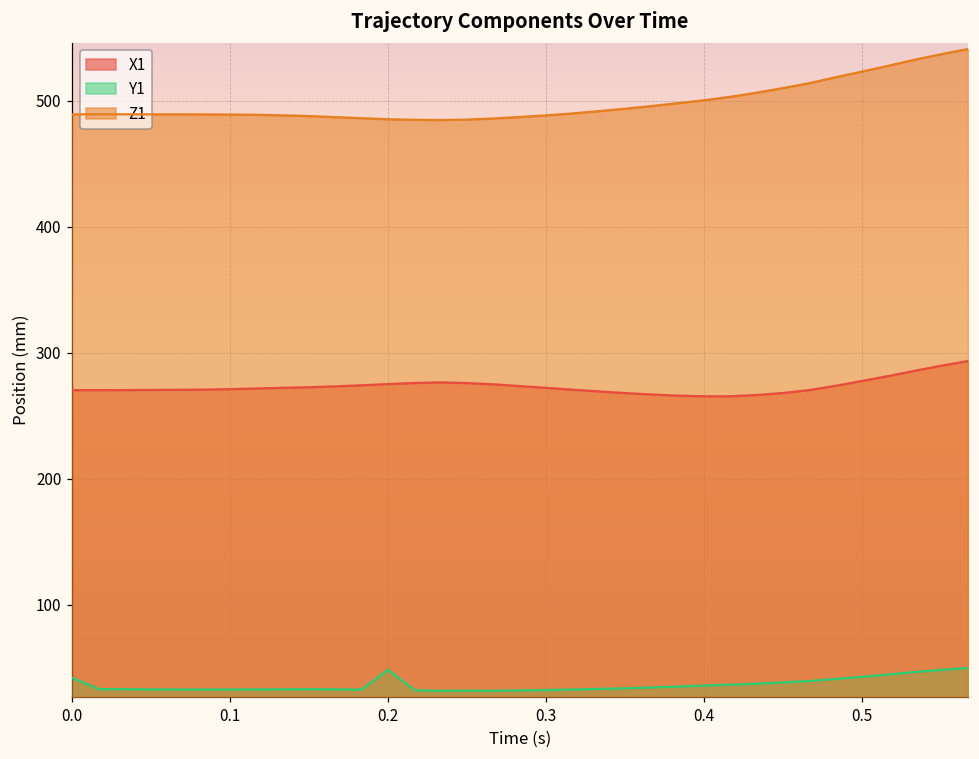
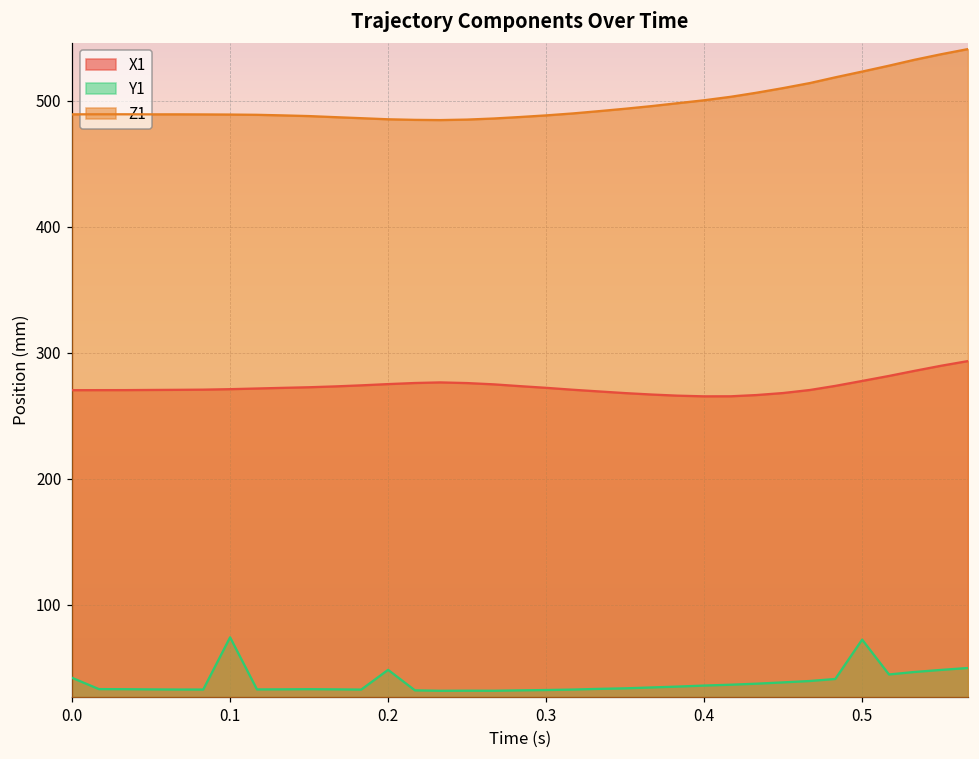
  {
    "Y1": {
      "0.0": 42,
-     "0.1": 33,
+     "0.1": 74,
      "0.2": 48,
      "0.3": 32,
      "0.4": 36,
-     "0.5": 43
+     "0.5": 72
    }
  }
